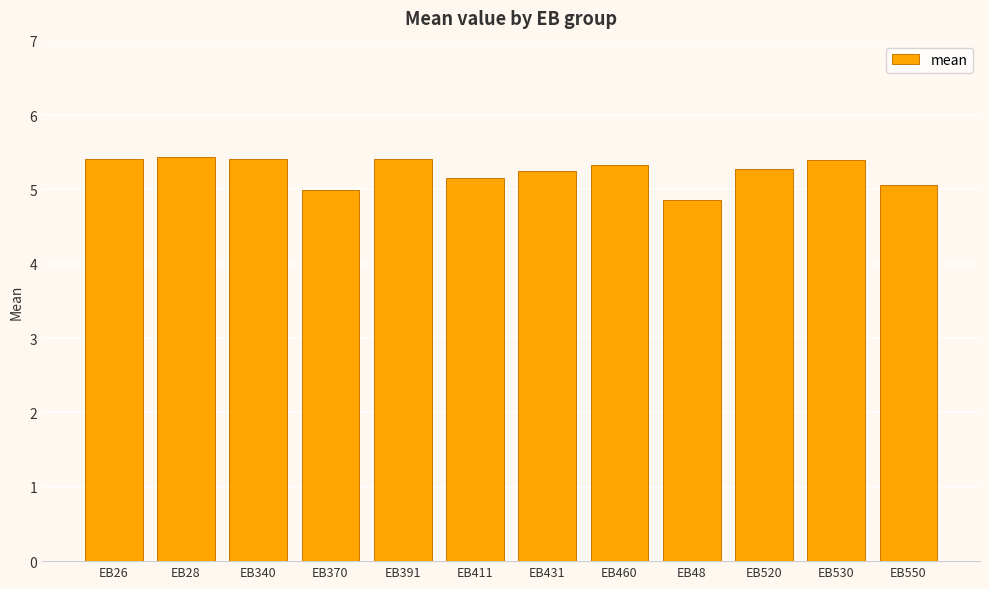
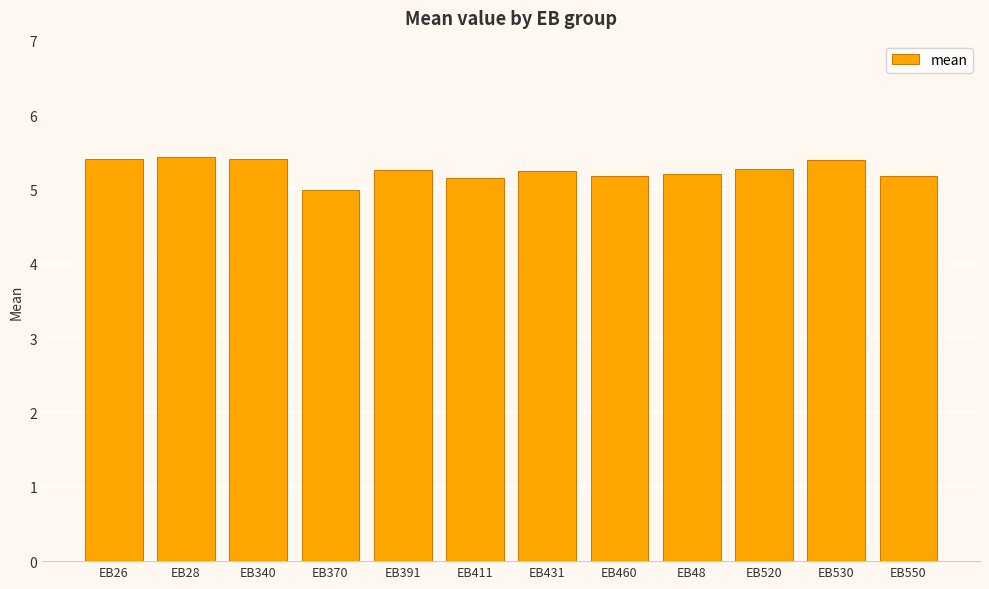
  {
    "EB26": 5.4,
    "EB28": 5.4,
    "EB340": 5.4,
    "EB370": 5.0,
-   "EB391": 5.4,
+   "EB391": 5.3,
    "EB411": 5.2,
    "EB431": 5.2,
-   "EB460": 5.3,
-   "EB48": 4.9,
+   "EB460": 5.2,
+   "EB48": 5.2,
    "EB520": 5.3,
    "EB530": 5.4,
-   "EB550": 5.1
+   "EB550": 5.2
  }
